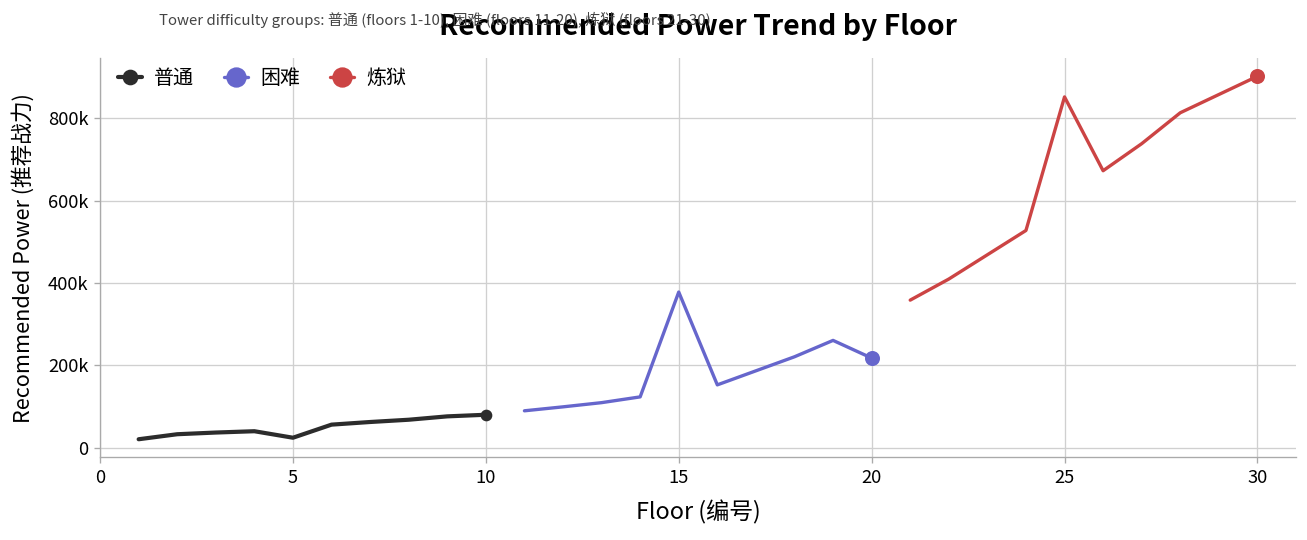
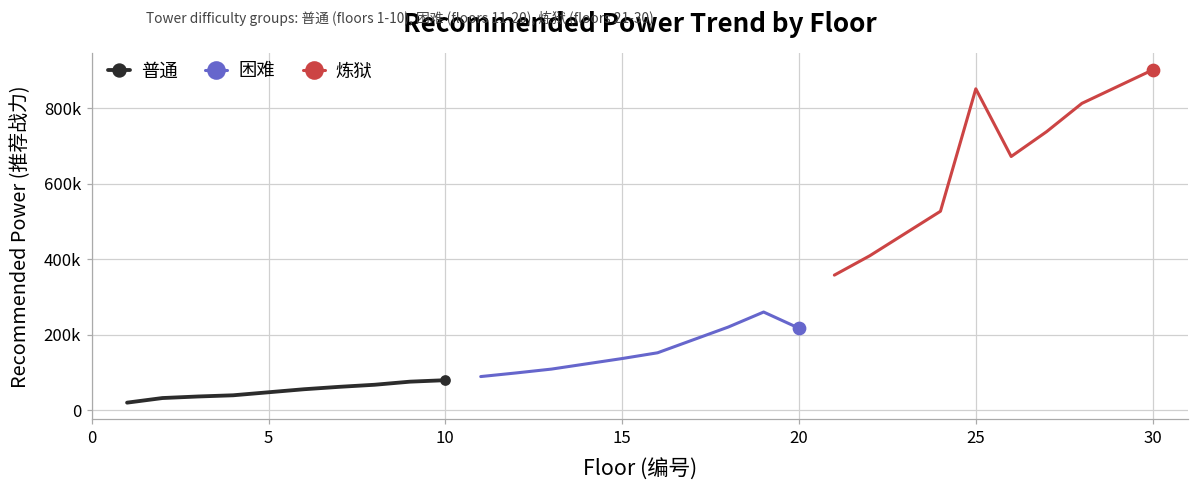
  {
    "普通": {
-     "5": 20000,
+     "5": 50000,
      "10": 80000
    },
    "困难": {
-     "15": 380000,
+     "15": 140000,
      "20": 220000
    },
    "炼狱": {
      "25": 850000,
      "30": 900000
    }
  }
